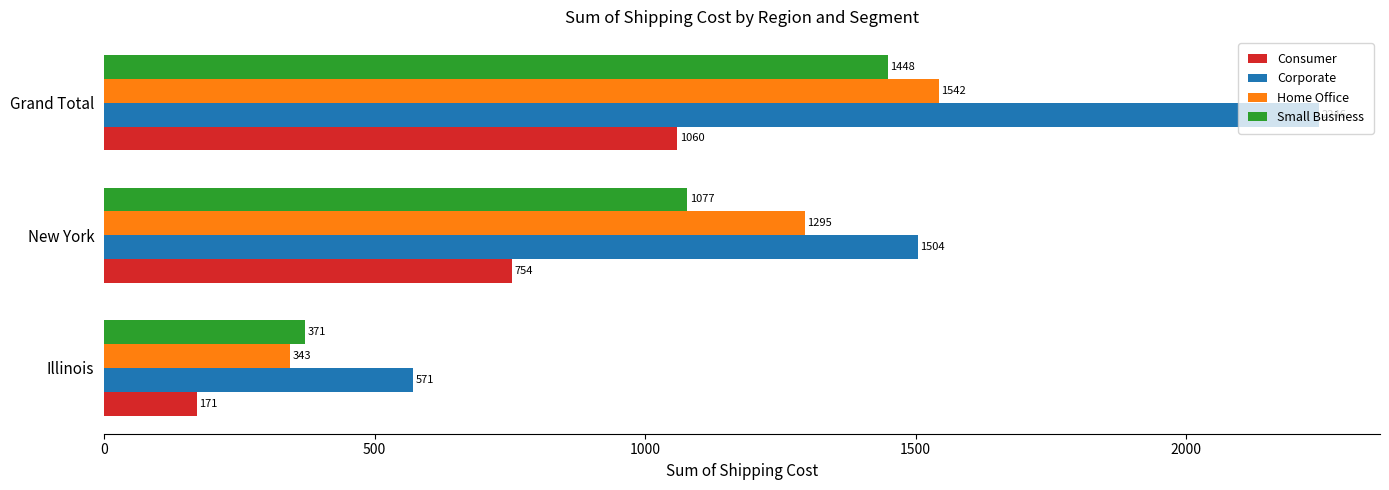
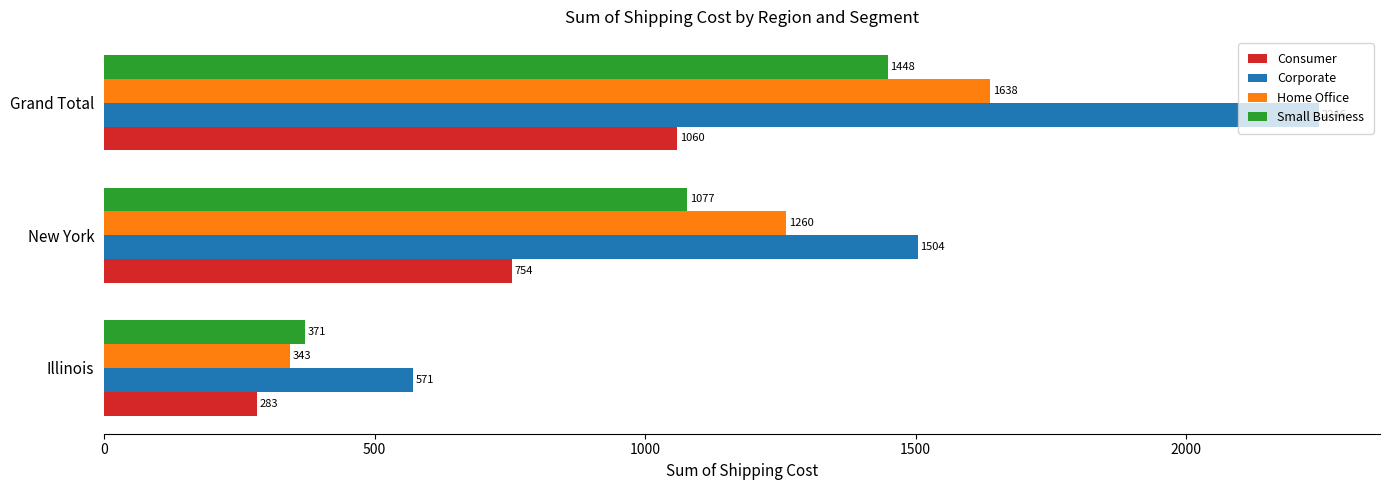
  {
    "Consumer": {
      "Grand Total": 1060,
      "New York": 754,
-     "Illinois": 171
+     "Illinois": 283
    },
    "Corporate": {
      "New York": 1504,
      "Illinois": 571
    },
    "Home Office": {
-     "Grand Total": 1542,
-     "New York": 1295,
+     "Grand Total": 1638,
+     "New York": 1260,
      "Illinois": 343
    },
    "Small Business": {
      "Grand Total": 1448,
      "New York": 1077,
      "Illinois": 371
    }
  }
